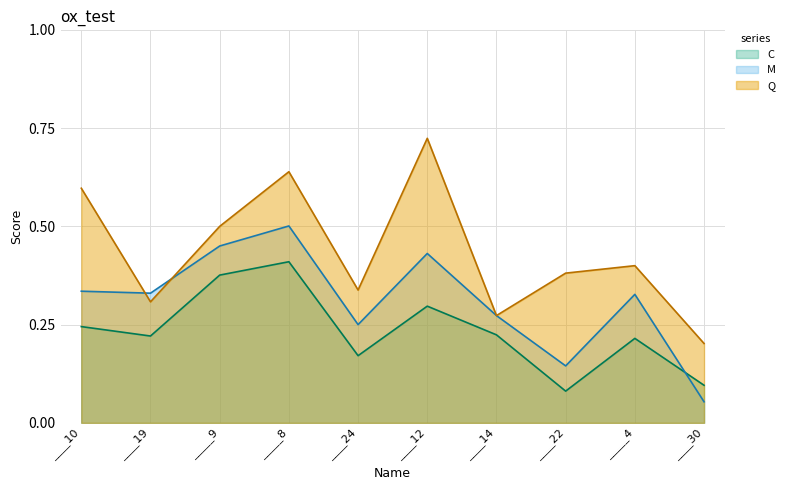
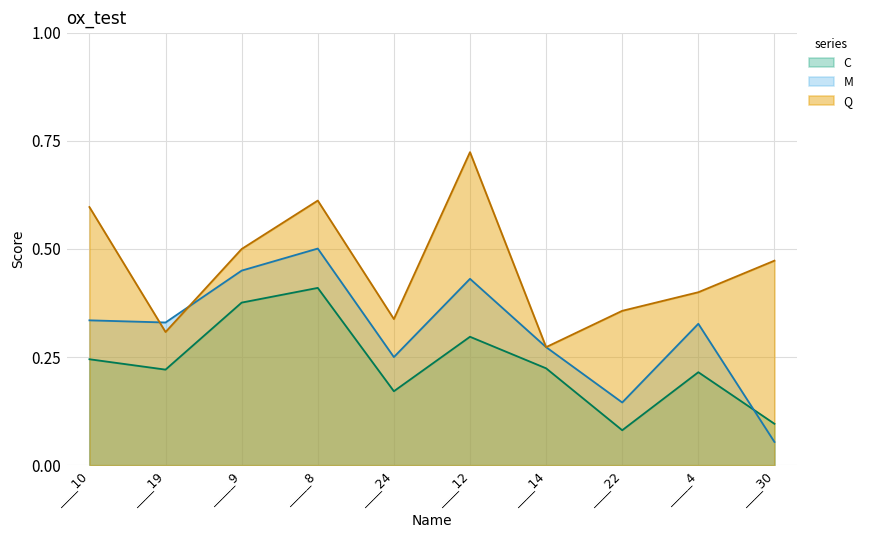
  {
    "Q": {
      "____10": 0.60,
      "____19": 0.31,
      "_____9": 0.50,
-     "_____8": 0.64,
+     "_____8": 0.61,
      "____24": 0.34,
      "____12": 0.72,
-     "____22": 0.38,
+     "____22": 0.36,
      "_____4": 0.40,
-     "____30": 0.20
+     "____30": 0.47
    }
  }
